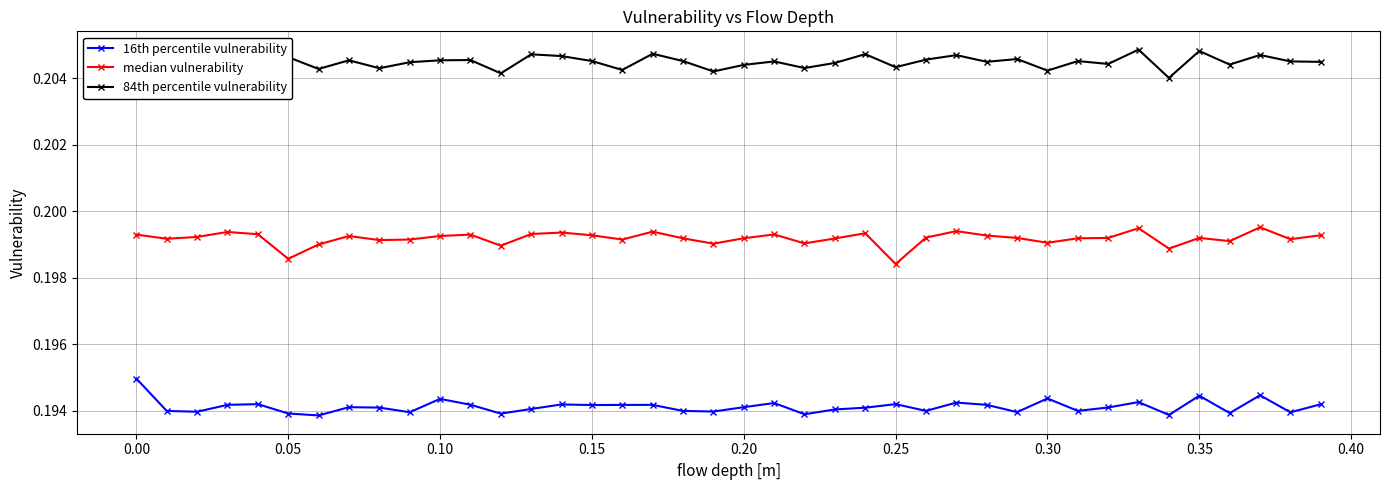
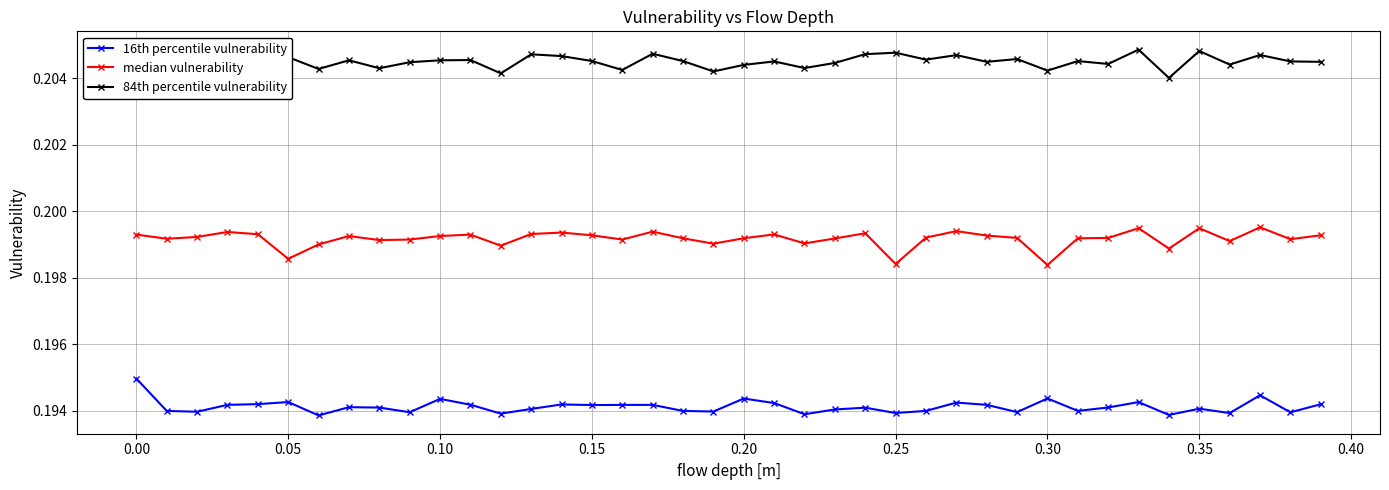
  {
    "16th percentile vulnerability": {
      "0.00": 0.1950,
-     "0.05": 0.1939,
+     "0.05": 0.1943,
      "0.10": 0.1944,
      "0.15": 0.1942,
-     "0.20": 0.1941,
-     "0.25": 0.1942,
+     "0.20": 0.1944,
+     "0.25": 0.1939,
      "0.30": 0.1944,
-     "0.35": 0.1945
+     "0.35": 0.1941
    },
    "median vulnerability": {
      "0.00": 0.1993,
      "0.05": 0.1986,
      "0.10": 0.1993,
      "0.15": 0.1993,
      "0.20": 0.1992,
      "0.25": 0.1984,
-     "0.30": 0.1991,
-     "0.35": 0.1992
+     "0.30": 0.1984,
+     "0.35": 0.1995
    },
    "84th percentile vulnerability": {
      "0.10": 0.2045,
      "0.15": 0.2045,
      "0.20": 0.2044,
-     "0.25": 0.2043,
+     "0.25": 0.2048,
      "0.30": 0.2042,
      "0.35": 0.2048
    }
  }
